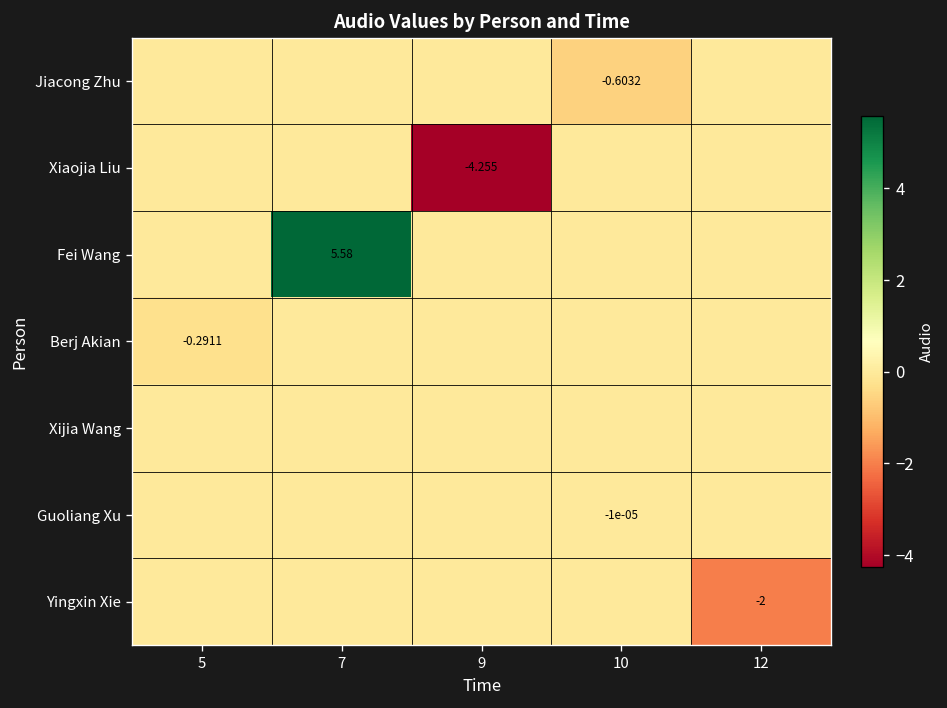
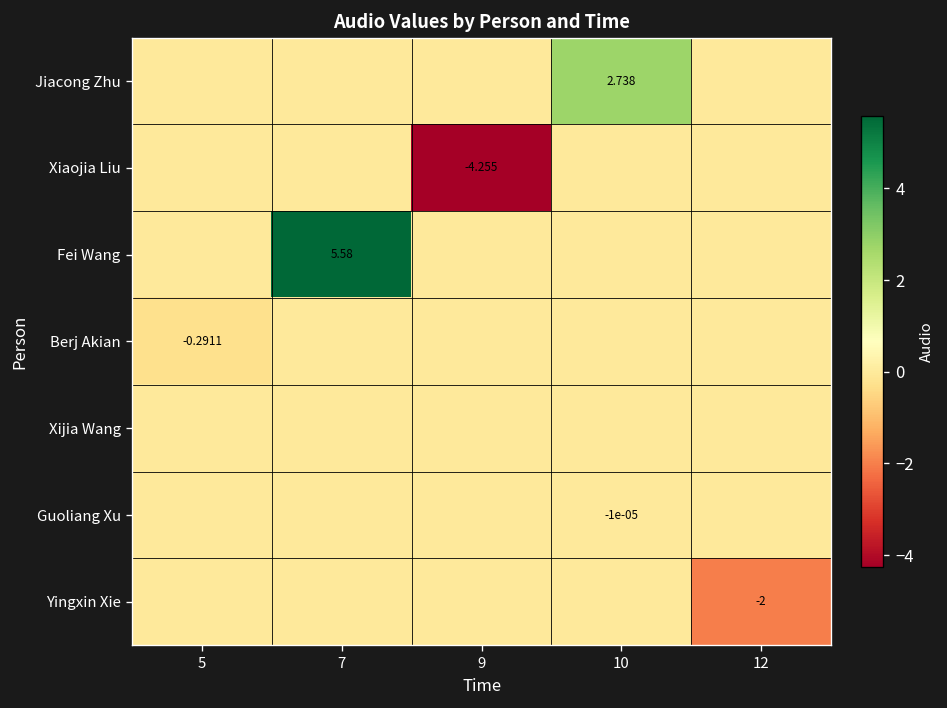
  {
    "Jiacong Zhu": {
-     "10": "-0.6032"
+     "10": "2.738"
    },
    "Xiaojia Liu": {
      "9": "-4.255"
    },
    "Fei Wang": {
      "7": "5.58"
    },
    "Berj Akian": {
      "5": "-0.2911"
    },
    "Guoliang Xu": {
      "10": "-1e-05"
    },
    "Yingxin Xie": {
      "12": "-2"
    }
  }
